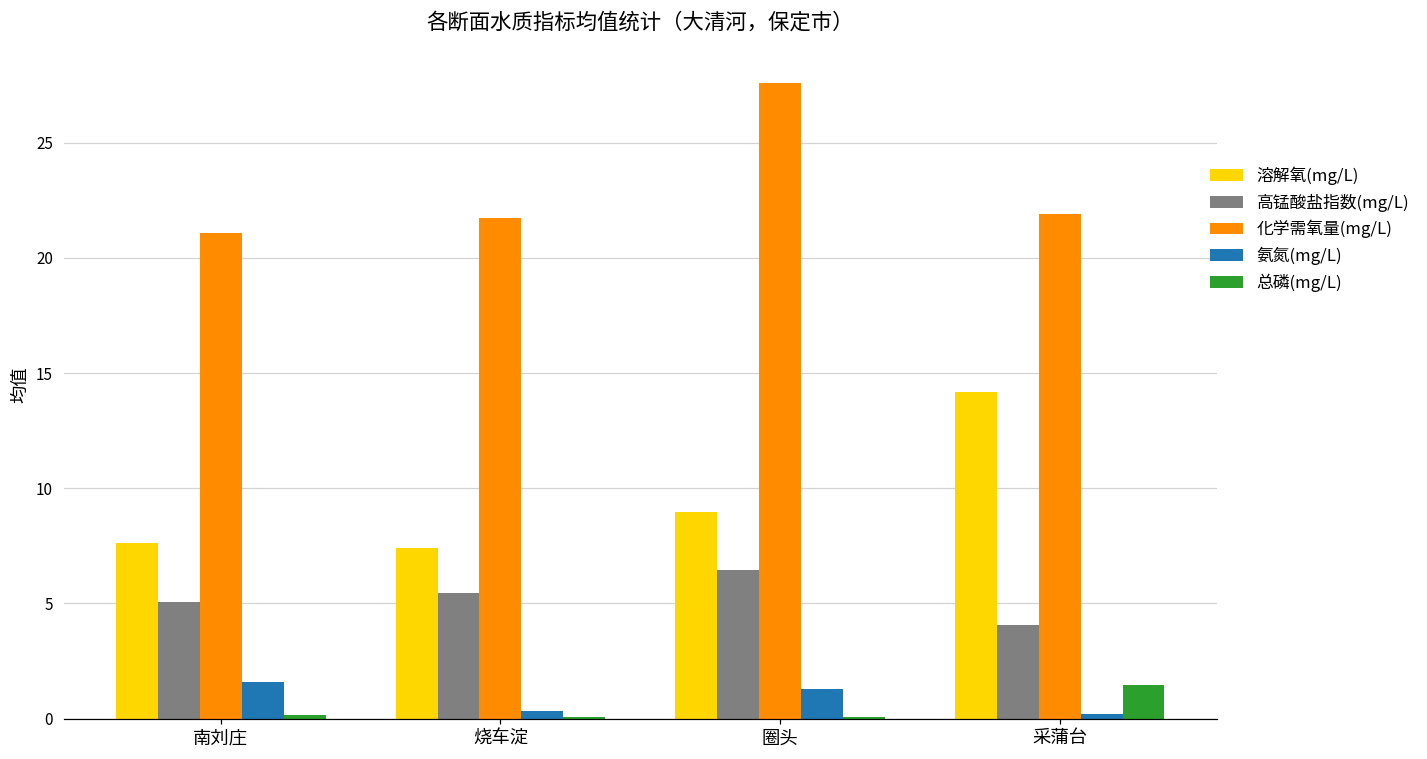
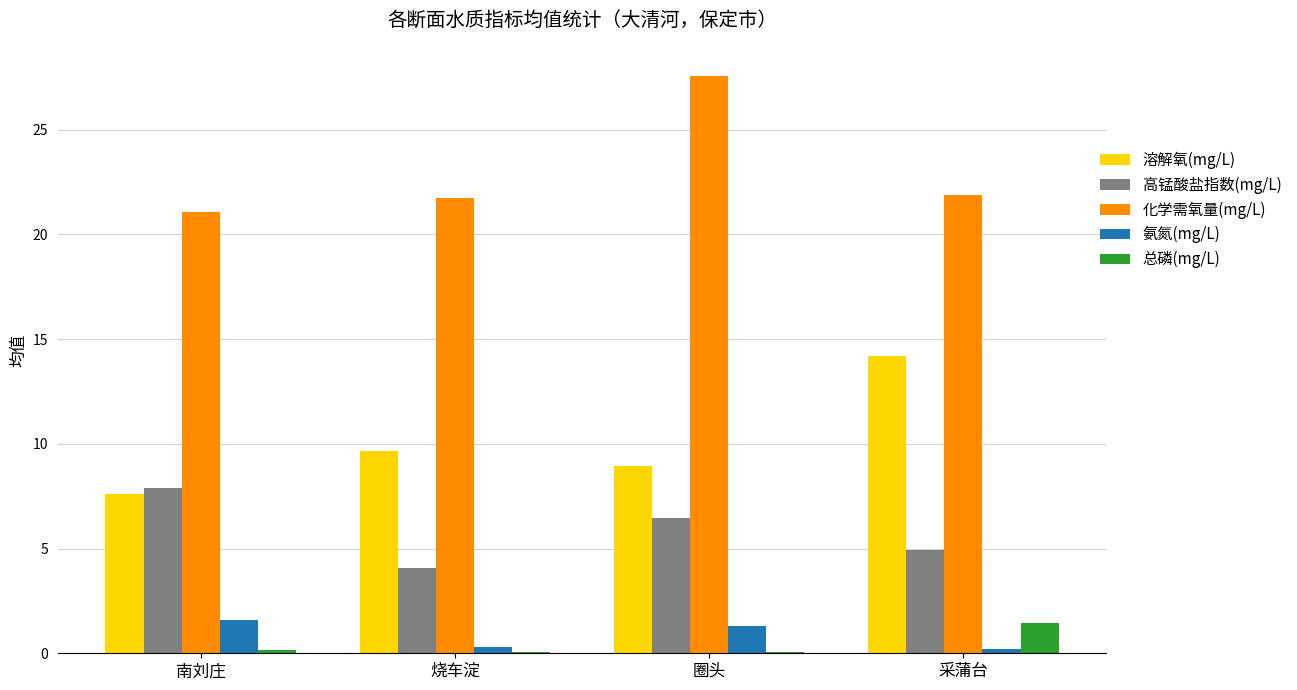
  {
    "溶解氧(mg/L)": {
      "南刘庄": 7.6,
-     "烧车淀": 7.4,
+     "烧车淀": 9.7,
      "圈头": 9.0,
      "采蒲台": 14.2
    },
    "高锰酸盐指数(mg/L)": {
-     "南刘庄": 5.1,
-     "烧车淀": 5.5,
+     "南刘庄": 7.9,
+     "烧车淀": 4.1,
      "圈头": 6.4,
-     "采蒲台": 4.1
+     "采蒲台": 5.0
    },
    "化学需氧量(mg/L)": {
      "南刘庄": 21.1,
      "烧车淀": 21.8,
      "圈头": 27.6,
      "采蒲台": 21.9
    },
    "氨氮(mg/L)": {
      "南刘庄": 1.6,
      "烧车淀": 0.3,
      "圈头": 1.3,
      "采蒲台": 0.2
    },
    "总磷(mg/L)": {
      "南刘庄": 0.1,
      "采蒲台": 1.5
    }
  }
